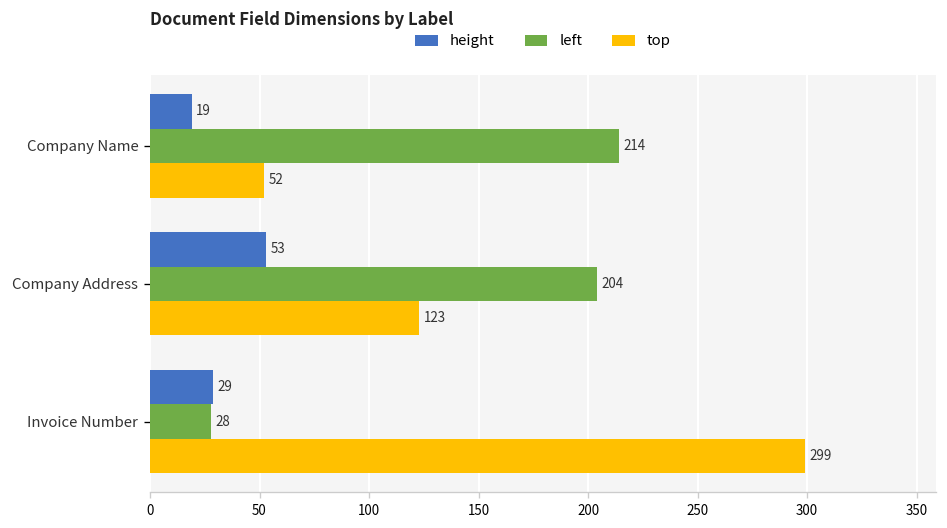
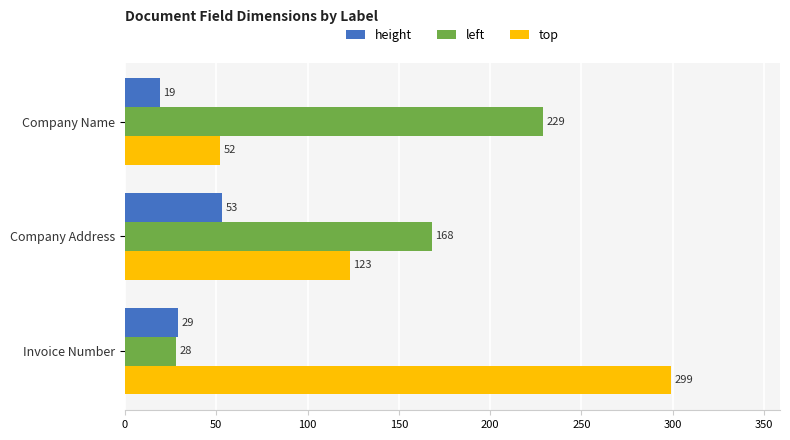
  {
    "height": {
      "Company Name": 19,
      "Company Address": 53,
      "Invoice Number": 29
    },
    "left": {
-     "Company Name": 214,
-     "Company Address": 204,
+     "Company Name": 229,
+     "Company Address": 168,
      "Invoice Number": 28
    },
    "top": {
      "Company Name": 52,
      "Company Address": 123,
      "Invoice Number": 299
    }
  }
